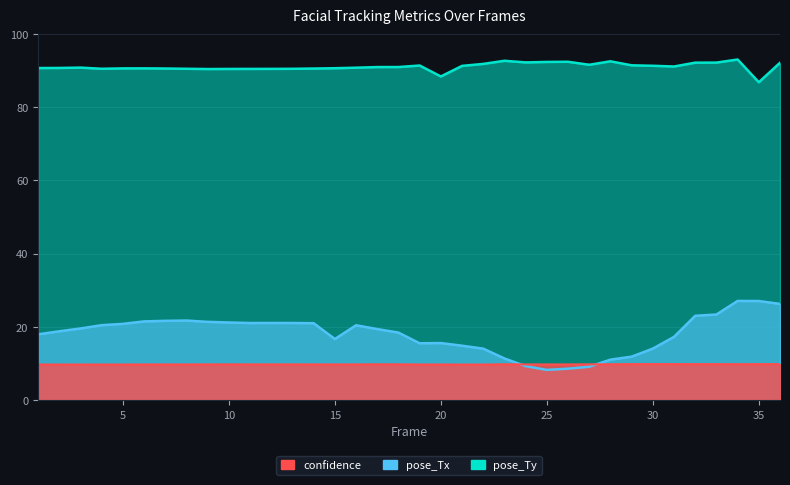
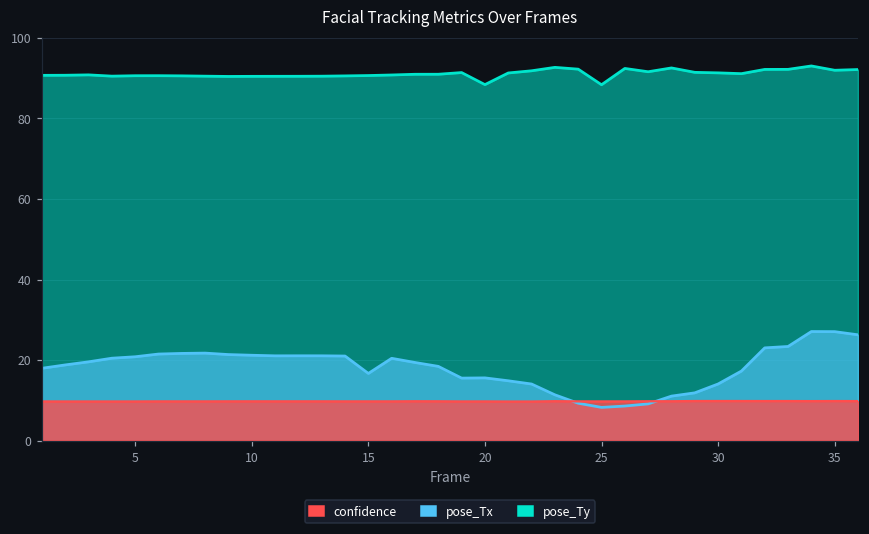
  {
    "pose_Ty": {
      "5": 91,
      "10": 90,
      "15": 91,
      "20": 88,
-     "25": 92,
+     "25": 88,
      "30": 91,
-     "35": 87
+     "35": 92
    },
    "pose_Tx": {
      "5": 21,
      "10": 21,
      "15": 17,
      "20": 16,
      "25": 8,
      "30": 14,
      "35": 27
    },
    "confidence": {
      "5": 10,
      "10": 10,
      "15": 10,
      "20": 10,
      "25": 10,
      "30": 10,
      "35": 10
    }
  }
